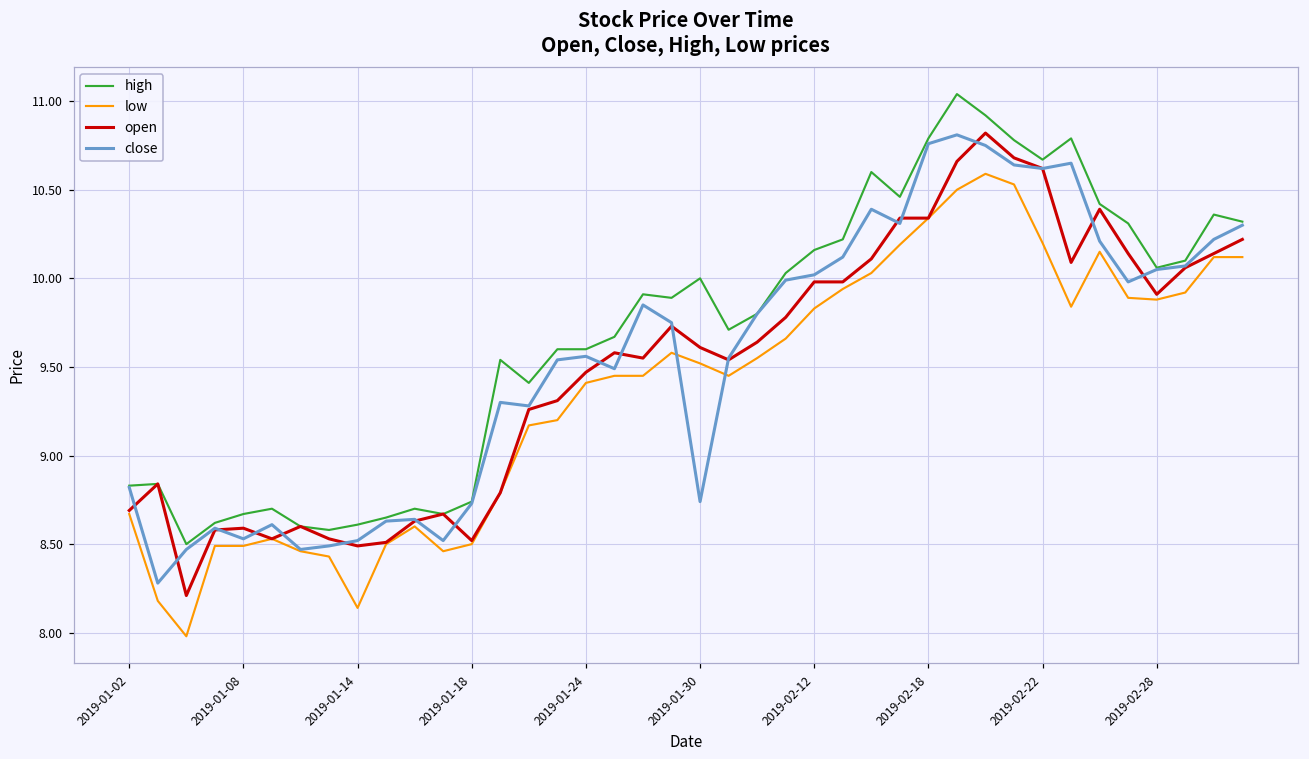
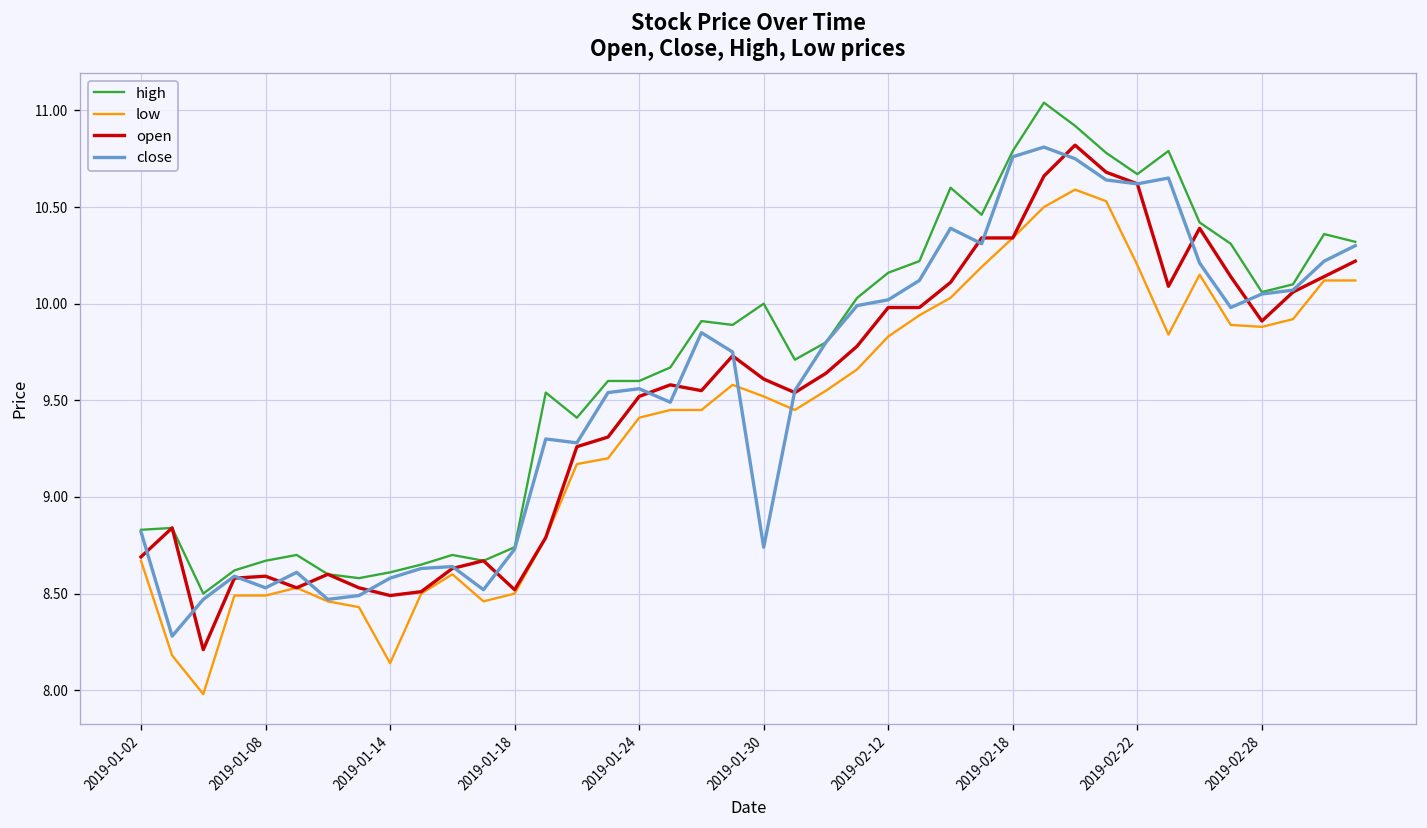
  {
    "high": {
      "2019-01-08": 8.67,
      "2019-01-14": 8.61,
      "2019-01-24": 9.60,
      "2019-01-30": 10.00,
      "2019-02-12": 10.16,
      "2019-02-18": 10.79,
      "2019-02-22": 10.67
    },
    "low": {
      "2019-01-02": 8.67,
      "2019-01-08": 8.49,
      "2019-01-14": 8.14,
      "2019-01-18": 8.50,
      "2019-01-24": 9.41,
      "2019-01-30": 9.52,
      "2019-02-12": 9.83,
      "2019-02-22": 10.20,
      "2019-02-28": 9.88
    },
    "open": {
      "2019-01-02": 8.69,
      "2019-01-08": 8.59,
      "2019-01-14": 8.49,
      "2019-01-18": 8.52,
-     "2019-01-24": 9.47,
+     "2019-01-24": 9.52,
      "2019-01-30": 9.61,
      "2019-02-12": 9.98,
      "2019-02-28": 9.91
    },
    "close": {
      "2019-01-08": 8.53,
-     "2019-01-14": 8.52,
+     "2019-01-14": 8.58,
      "2019-01-24": 9.56,
      "2019-01-30": 8.74,
      "2019-02-12": 10.02,
      "2019-02-18": 10.76
    }
  }
